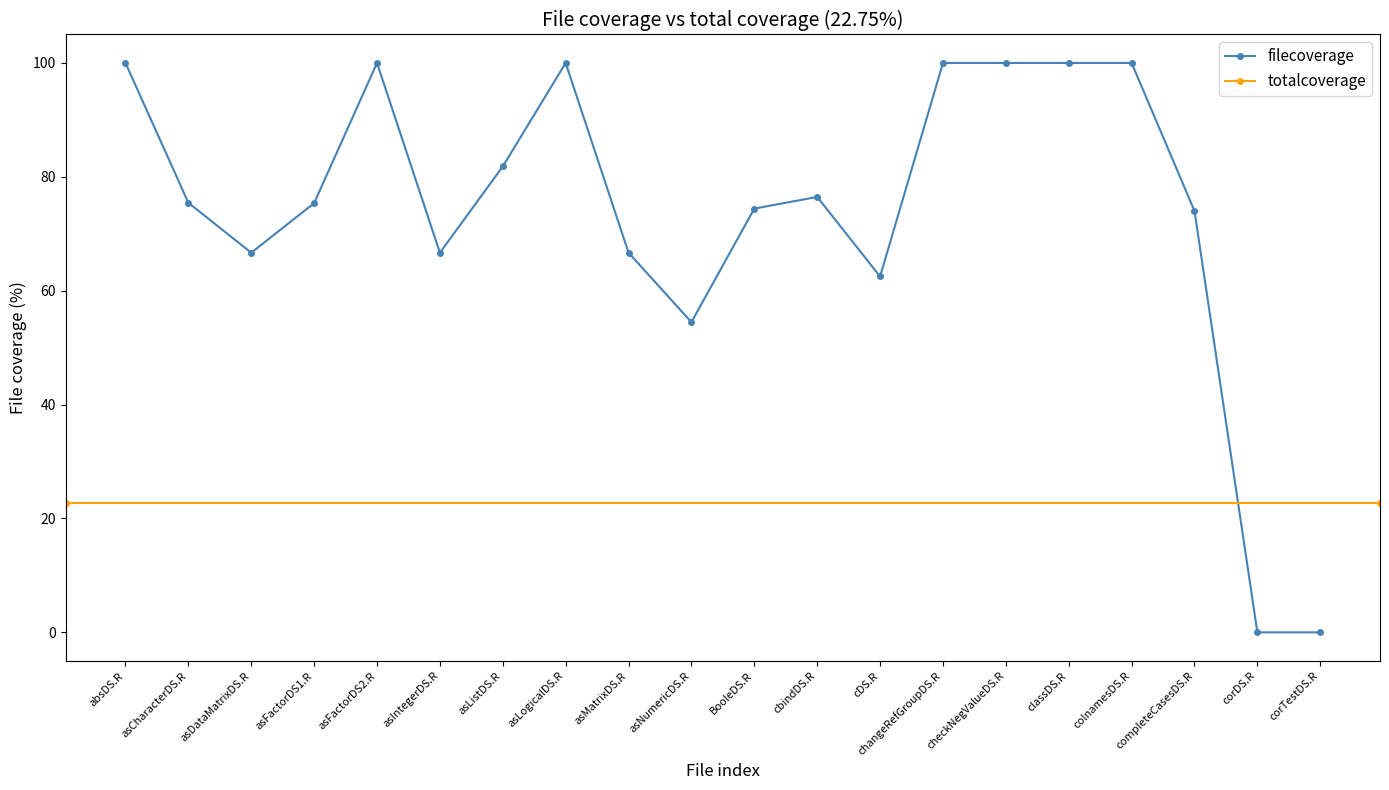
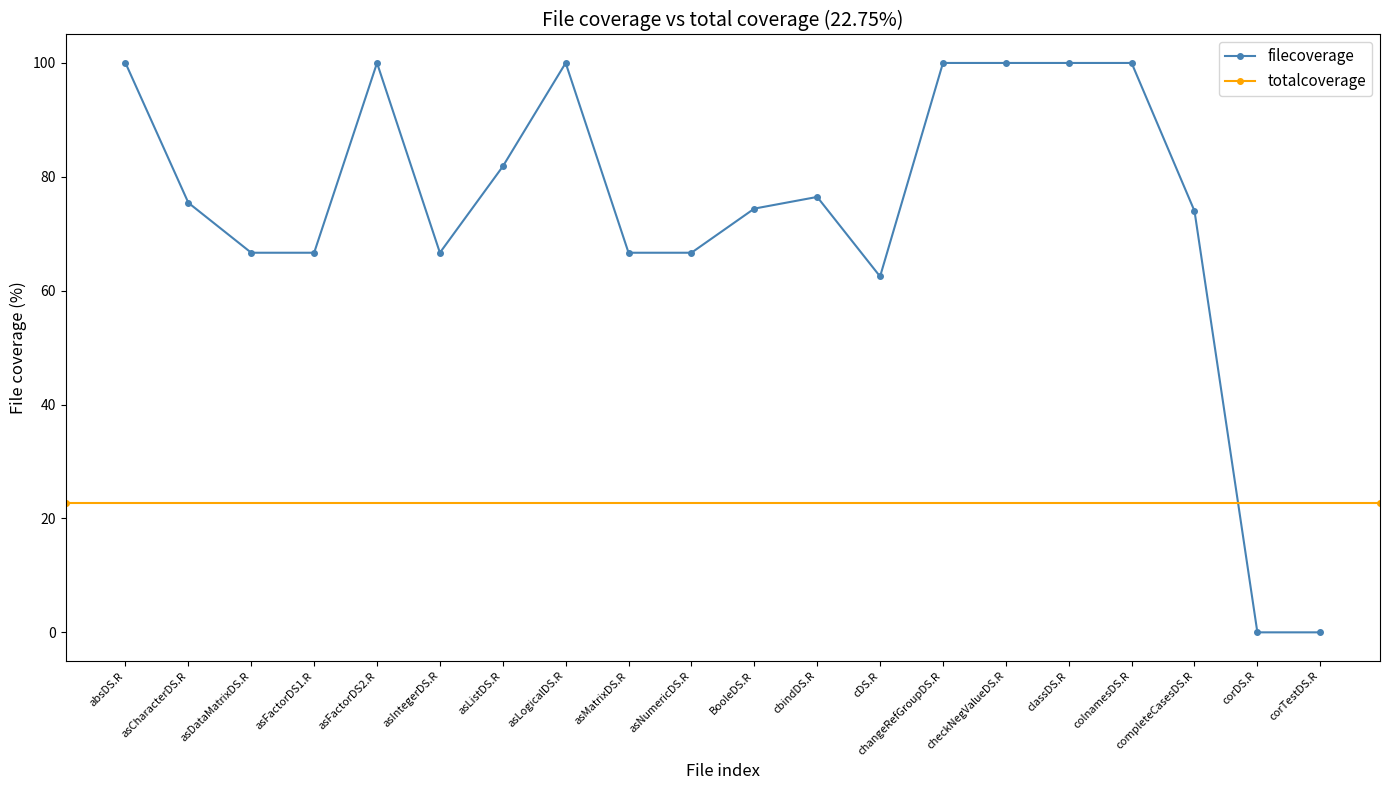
  {
    "absDS.R": 100,
    "asCharacterDS.R": 75,
    "asDataMatrixDS.R": 67,
-   "asFactorDS1.R": 75,
+   "asFactorDS1.R": 67,
    "asFactorDS2.R": 100,
    "asIntegerDS.R": 67,
    "asListDS.R": 82,
    "asLogicalDS.R": 100,
    "asMatrixDS.R": 67,
-   "asNumericDS.R": 54,
+   "asNumericDS.R": 67,
    "BooleDS.R": 74,
    "cbindDS.R": 76,
    "cDS.R": 63,
    "changeRefGroupDS.R": 100,
    "checkNegValueDS.R": 100,
    "classDS.R": 100,
    "colnamesDS.R": 100,
    "completeCasesDS.R": 74,
    "corDS.R": 0,
    "corTestDS.R": 0
  }
